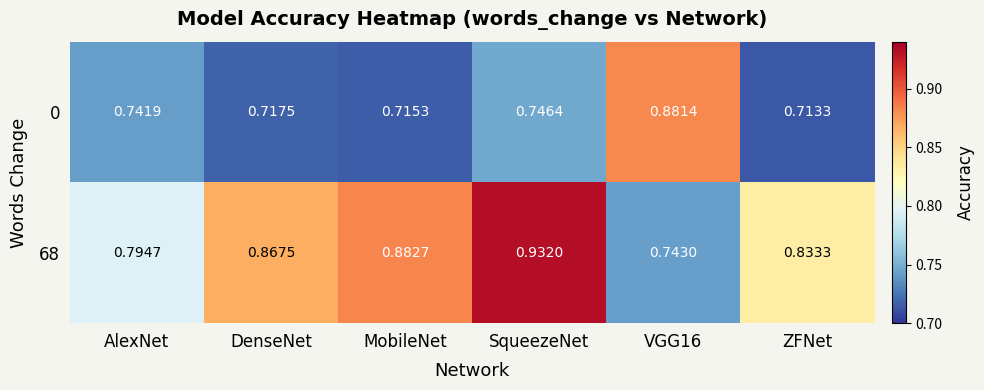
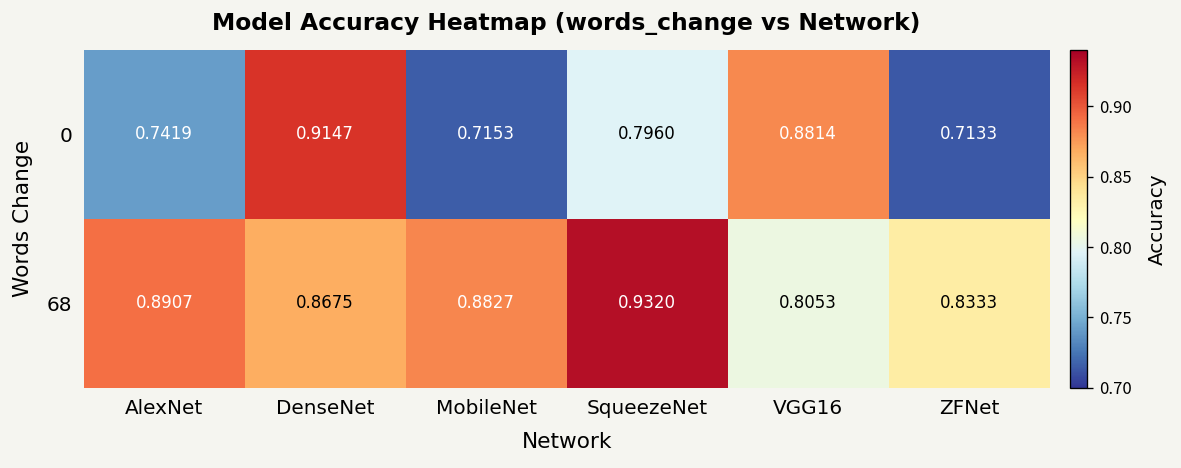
  {
    "0": {
      "AlexNet": 0.7419,
-     "DenseNet": 0.7175,
+     "DenseNet": 0.9147,
      "MobileNet": 0.7153,
-     "SqueezeNet": 0.7464,
+     "SqueezeNet": 0.7960,
      "VGG16": 0.8814,
      "ZFNet": 0.7133
    },
    "68": {
-     "AlexNet": 0.7947,
+     "AlexNet": 0.8907,
      "DenseNet": 0.8675,
      "MobileNet": 0.8827,
      "SqueezeNet": 0.9320,
-     "VGG16": 0.7430,
+     "VGG16": 0.8053,
      "ZFNet": 0.8333
    }
  }
